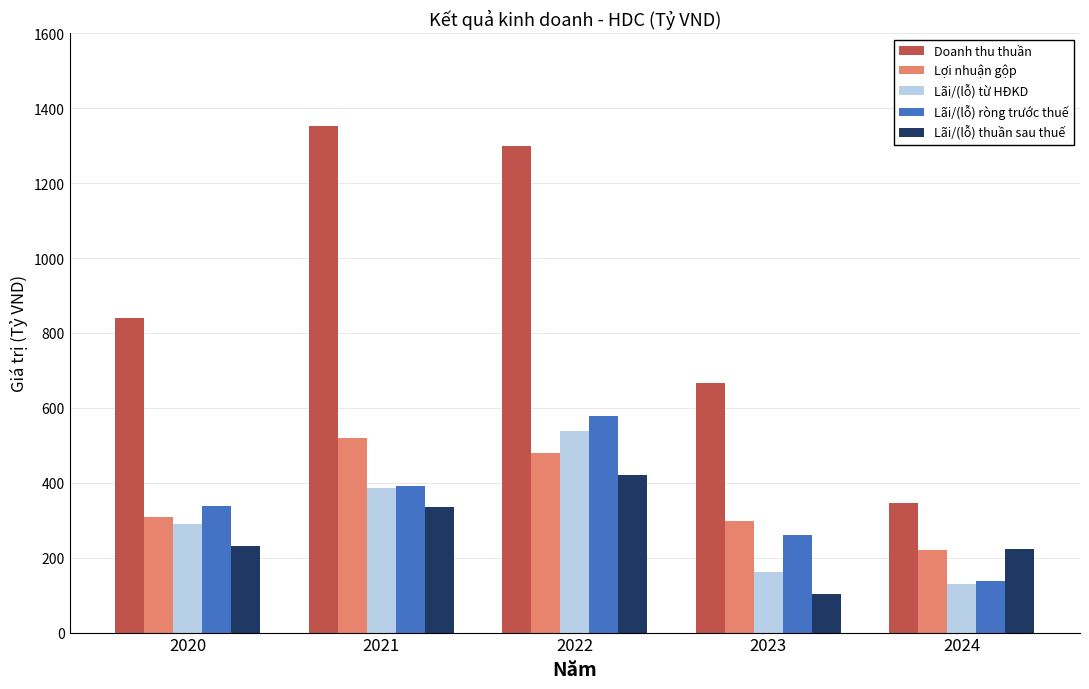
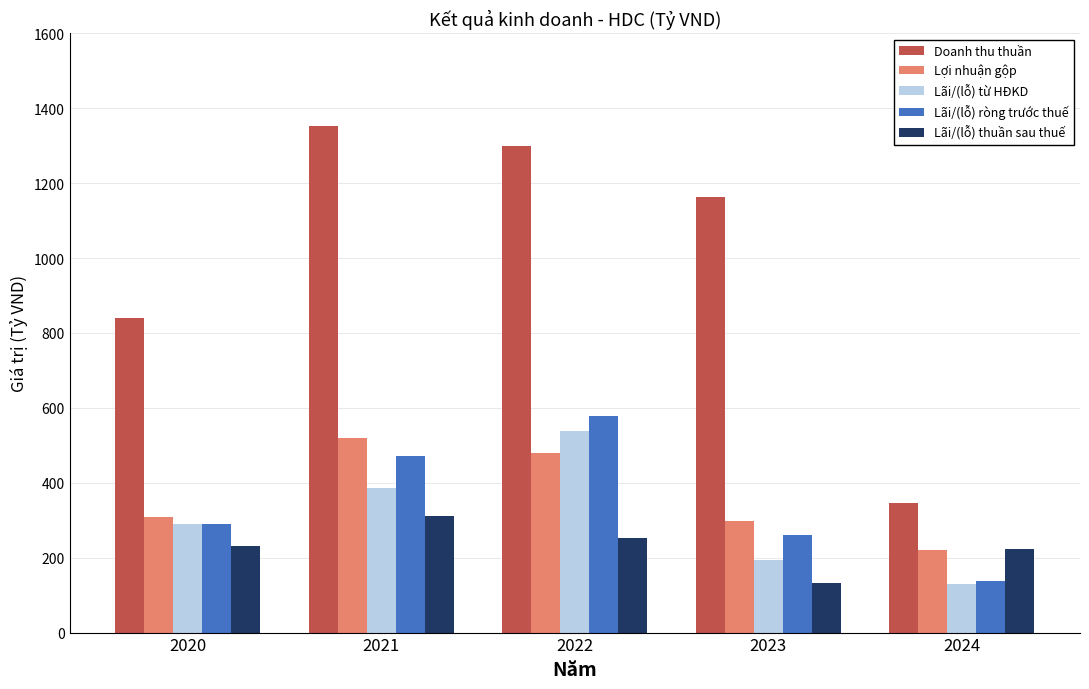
  {
    "Doanh thu thuần": {
      "2020": 840,
      "2021": 1350,
      "2022": 1300,
-     "2023": 670,
+     "2023": 1160,
      "2024": 350
    },
    "Lợi nhuận gộp": {
      "2020": 310,
      "2021": 520,
      "2022": 480,
      "2023": 300,
      "2024": 220
    },
    "Lãi/(lỗ) từ HĐKD": {
      "2020": 290,
      "2021": 390,
      "2022": 540,
-     "2023": 160,
+     "2023": 190,
      "2024": 130
    },
    "Lãi/(lỗ) ròng trước thuế": {
-     "2020": 340,
-     "2021": 390,
+     "2020": 290,
+     "2021": 470,
      "2022": 580,
      "2023": 260,
      "2024": 140
    },
    "Lãi/(lỗ) thuần sau thuế": {
      "2020": 230,
-     "2021": 340,
-     "2022": 420,
-     "2023": 100,
+     "2021": 310,
+     "2022": 250,
+     "2023": 130,
      "2024": 220
    }
  }
